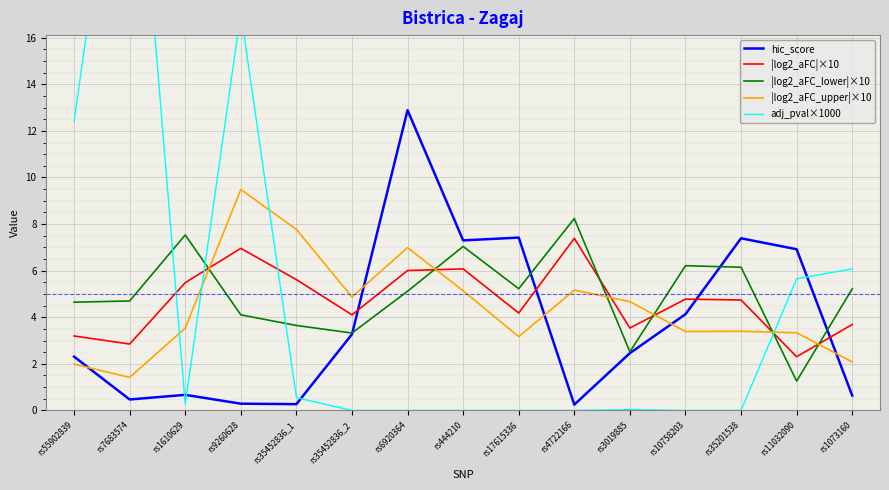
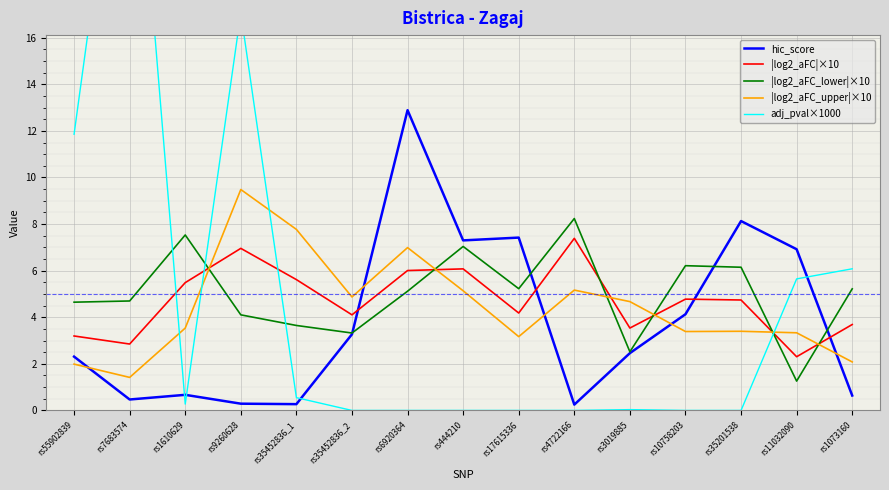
  {
    "hic_score": {
      "rs55902839": 2.3,
      "rs7683574": 0.5,
      "rs1610629": 0.7,
      "rs9260628": 0.3,
      "rs35452836_1": 0.3,
      "rs6920364": 12.9,
      "rs444210": 7.3,
      "rs17615336": 7.4,
      "rs4722166": 0.3,
      "rs10758203": 4.1,
-     "rs35201538": 7.4,
+     "rs35201538": 8.1,
      "rs11032090": 6.9,
      "rs1073160": 0.6
    },
    "|log2_aFC|×10": {
      "rs55902839": 3.2,
      "rs7683574": 2.9,
      "rs1610629": 5.5,
      "rs9260628": 7.0,
      "rs35452836_1": 5.6,
      "rs35452836_2": 4.1,
      "rs6920364": 6.0,
      "rs444210": 6.1,
      "rs17615336": 4.2,
      "rs4722166": 7.4,
      "rs3019885": 3.5,
      "rs10758203": 4.8,
      "rs35201538": 4.7,
      "rs11032090": 2.3,
      "rs1073160": 3.7
    },
    "|log2_aFC_lower|×10": {
      "rs55902839": 4.6,
      "rs7683574": 4.7,
      "rs1610629": 7.5,
      "rs9260628": 4.1,
      "rs35452836_1": 3.6,
      "rs6920364": 5.1,
      "rs444210": 7.0,
      "rs17615336": 5.2,
      "rs4722166": 8.2,
      "rs10758203": 6.2,
      "rs35201538": 6.1,
      "rs11032090": 1.3,
      "rs1073160": 5.2
    },
    "|log2_aFC_upper|×10": {
      "rs55902839": 2.0,
      "rs7683574": 1.4,
      "rs1610629": 3.5,
      "rs9260628": 9.5,
      "rs35452836_1": 7.8,
      "rs35452836_2": 4.9,
      "rs6920364": 7.0,
      "rs444210": 5.1,
      "rs17615336": 3.2,
      "rs4722166": 5.2,
      "rs3019885": 4.7,
      "rs10758203": 3.4,
      "rs35201538": 3.4,
      "rs11032090": 3.3,
      "rs1073160": 2.1
    },
    "adj_pval×1000": {
-     "rs55902839": 12.4,
+     "rs55902839": 11.9,
      "rs1610629": 0.3,
      "rs35452836_1": 0.5,
      "rs35452836_2": 0.0,
      "rs6920364": 0.0,
      "rs444210": 0.0,
      "rs17615336": 0.0,
      "rs4722166": 0.0,
      "rs3019885": 0.0,
      "rs10758203": 0.0,
      "rs35201538": 0.0,
      "rs11032090": 5.6,
      "rs1073160": 6.1
    }
  }
